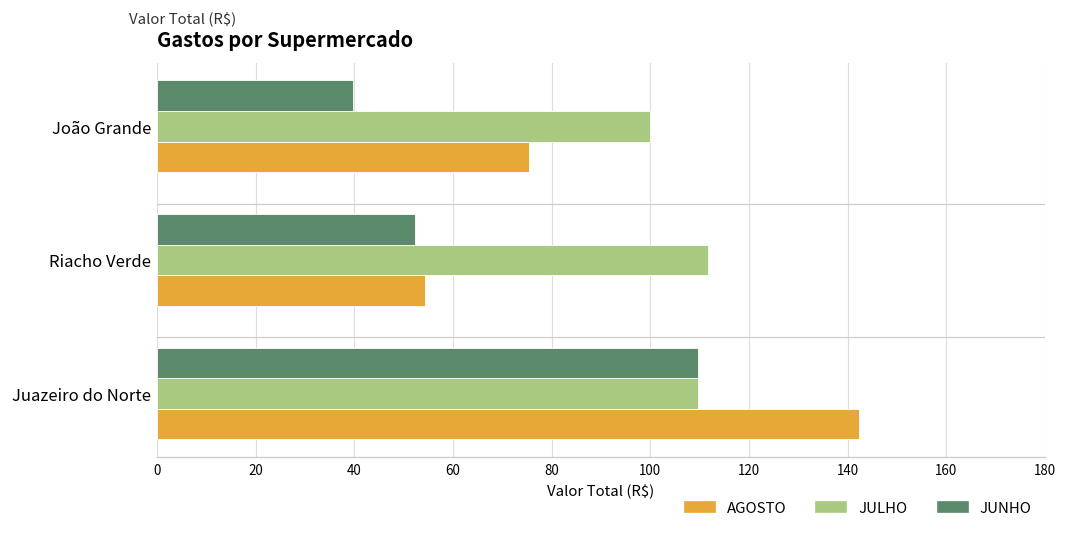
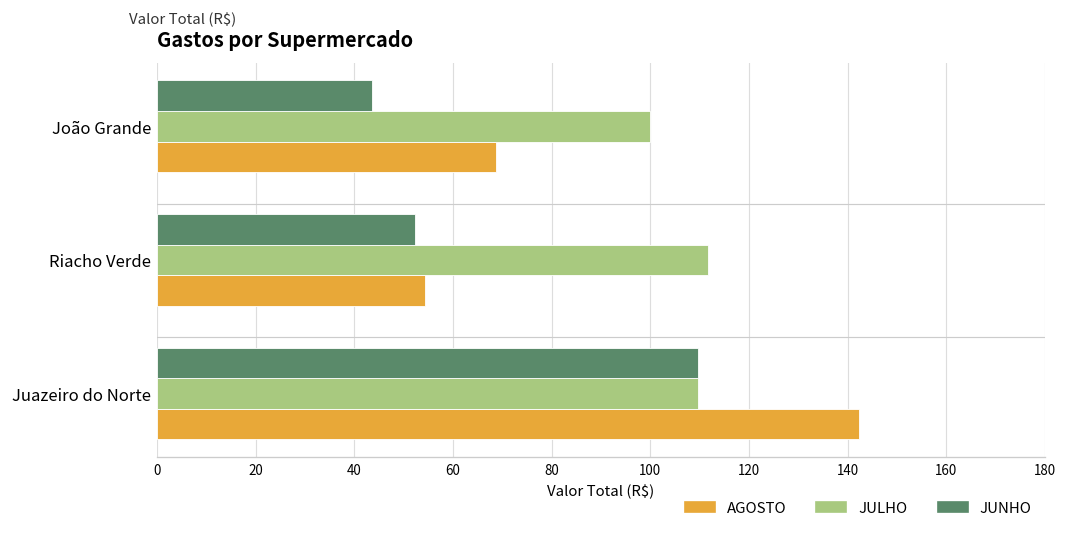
  {
    "AGOSTO": {
-     "João Grande": 75,
+     "João Grande": 69,
      "Riacho Verde": 54,
      "Juazeiro do Norte": 142
    },
    "JULHO": {
      "João Grande": 100,
      "Riacho Verde": 112,
      "Juazeiro do Norte": 110
    },
    "JUNHO": {
-     "João Grande": 40,
+     "João Grande": 44,
      "Riacho Verde": 52,
      "Juazeiro do Norte": 110
    }
  }
